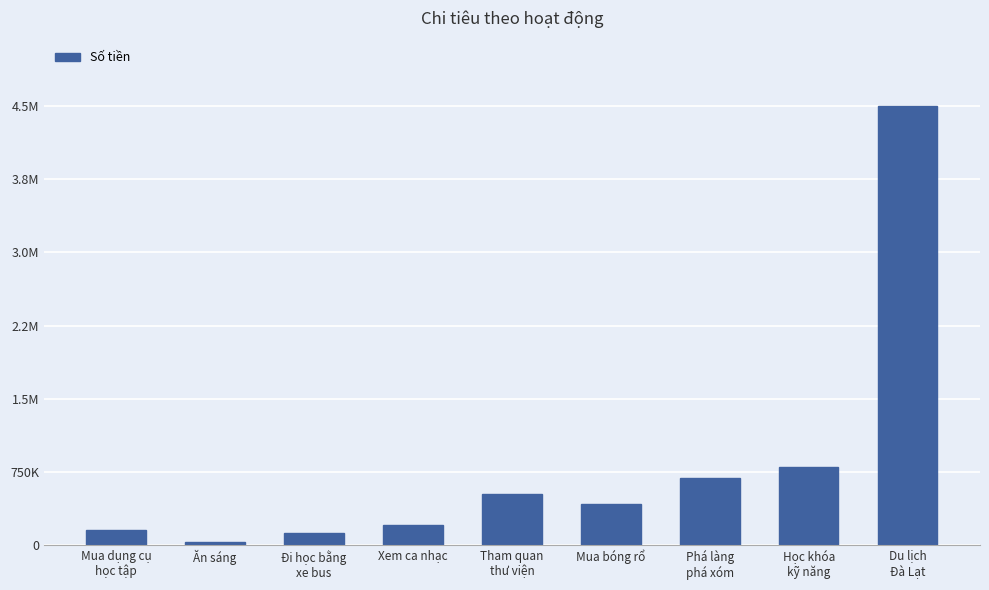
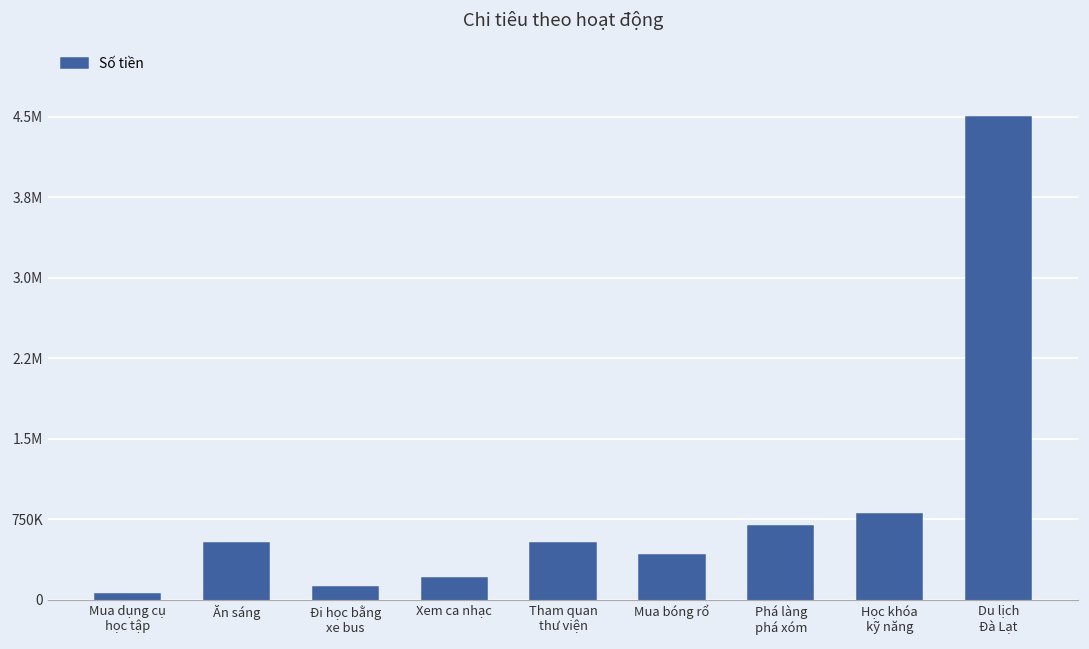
  {
-   "Mua dụng cụ học tập": 200000,
-   "Ăn sáng": 0,
+   "Mua dụng cụ học tập": 100000,
+   "Ăn sáng": 500000,
    "Đi học bằng xe bus": 100000,
    "Xem ca nhạc": 200000,
    "Tham quan thư viện": 500000,
    "Mua bóng rổ": 400000,
    "Phá làng phá xóm": 700000,
    "Học khóa kỹ năng": 800000,
    "Du lịch Đà Lạt": 4500000
  }
